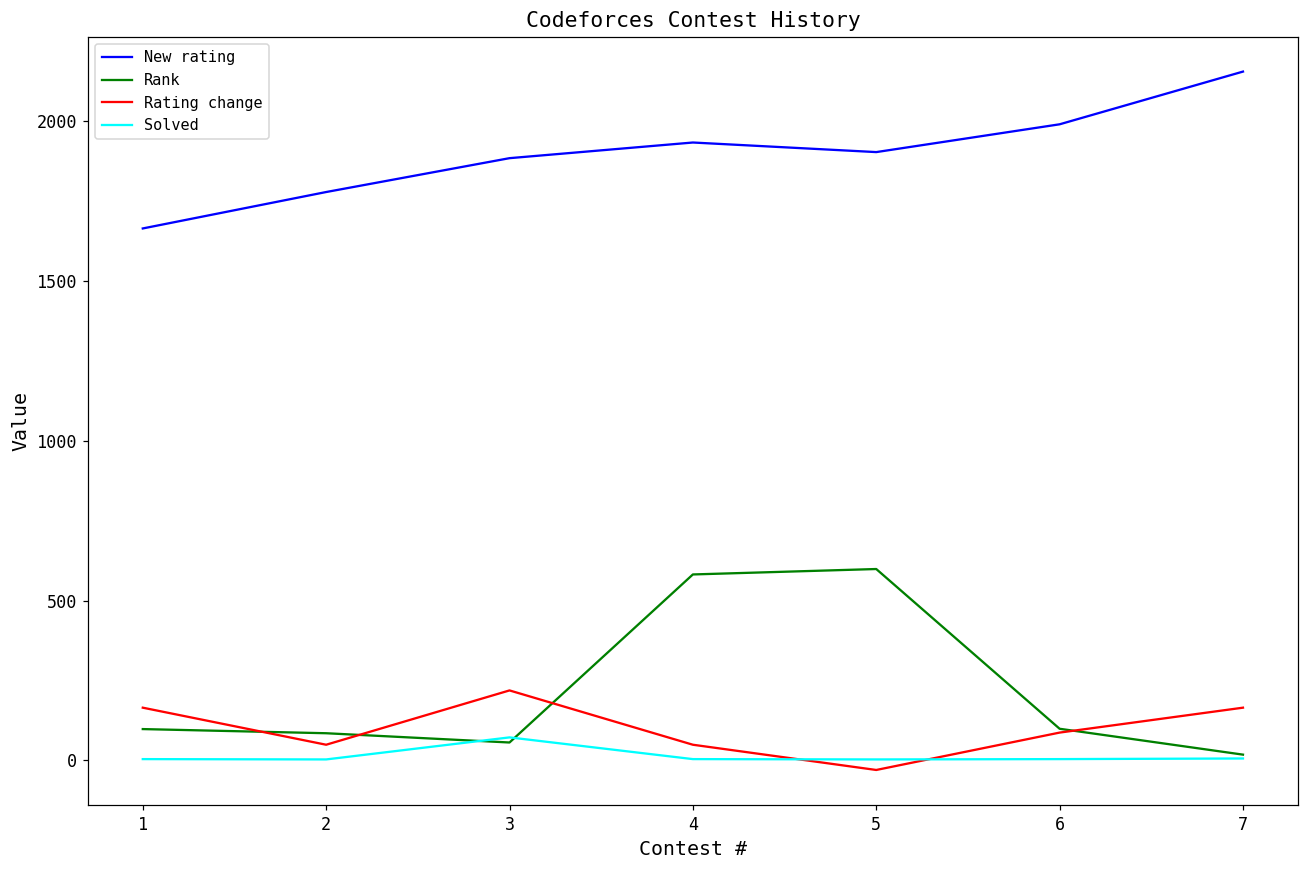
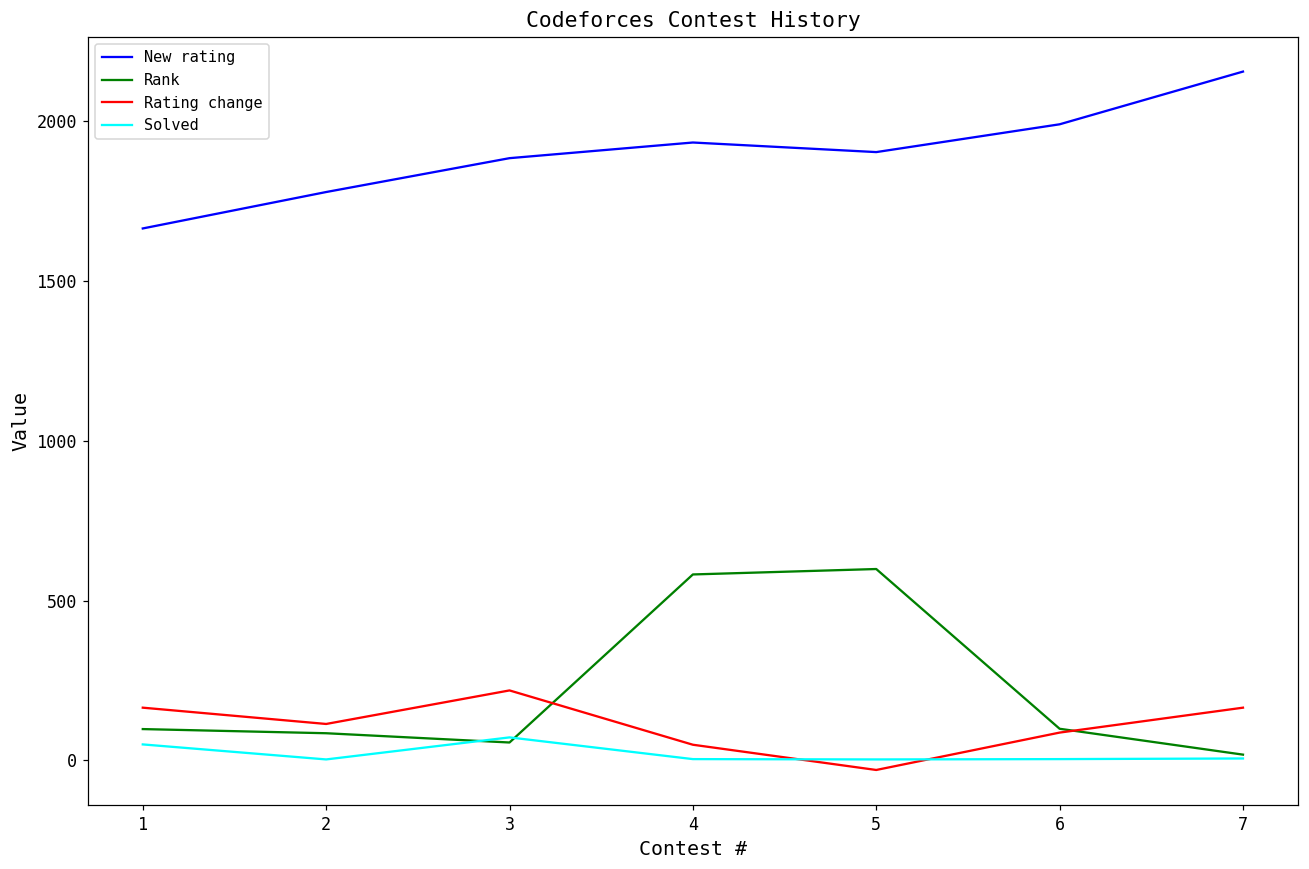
  {
    "New rating": {
      "1": 1670,
      "2": 1780,
      "3": 1890,
      "4": 1930,
      "5": 1900,
      "6": 1990,
      "7": 2160
    },
    "Rank": {
      "1": 100,
      "2": 90,
      "3": 60,
      "4": 580,
      "5": 600,
      "6": 100,
      "7": 20
    },
    "Rating change": {
      "1": 170,
-     "2": 50,
+     "2": 110,
      "3": 220,
      "4": 50,
      "5": -30,
      "6": 90,
      "7": 170
    },
    "Solved": {
-     "1": 0,
+     "1": 50,
      "2": 0,
      "3": 70,
      "4": 0,
      "5": 0,
      "6": 0,
      "7": 10
    }
  }
